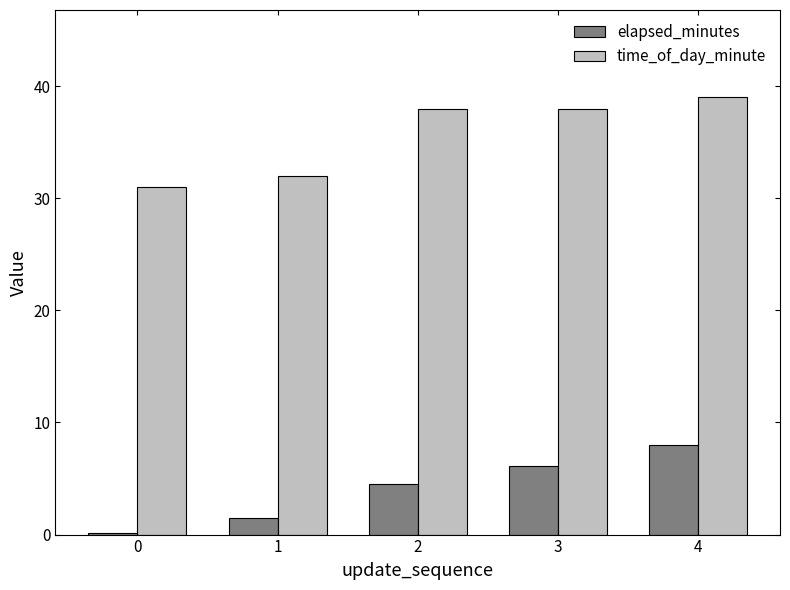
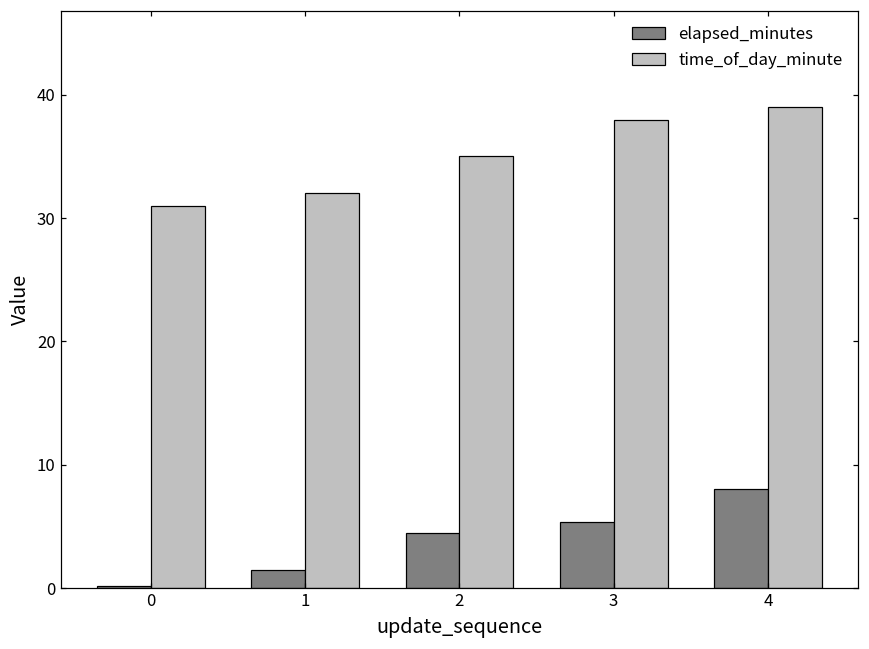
  {
    "elapsed_minutes": {
      "1": 1.4,
      "2": 4.5,
-     "3": 6.1,
+     "3": 5.4,
      "4": 8.0
    },
    "time_of_day_minute": {
      "0": 31,
      "1": 32,
-     "2": 38,
+     "2": 35,
      "3": 38,
      "4": 39
    }
  }
